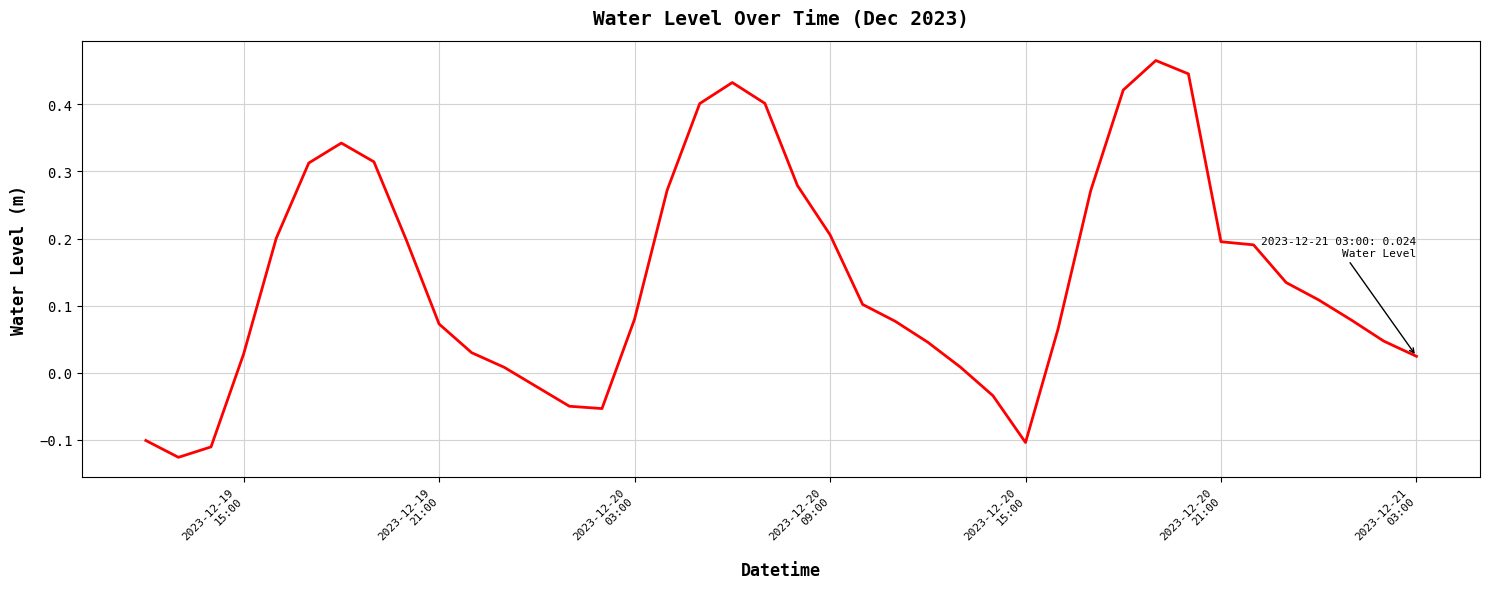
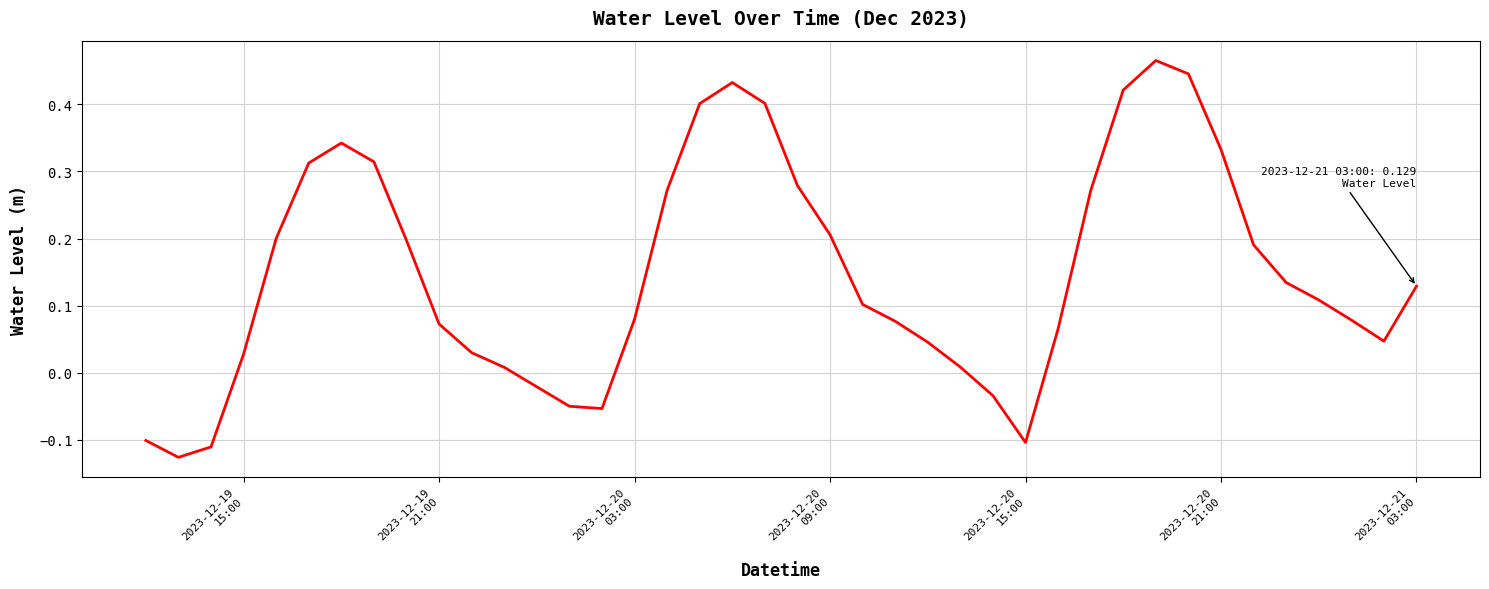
  {
-   "2023-12-20 21:00": 0.20,
-   "2023-12-21 03:00": 0.024
+   "2023-12-20 21:00": 0.33,
+   "2023-12-21 03:00": 0.129
  }
